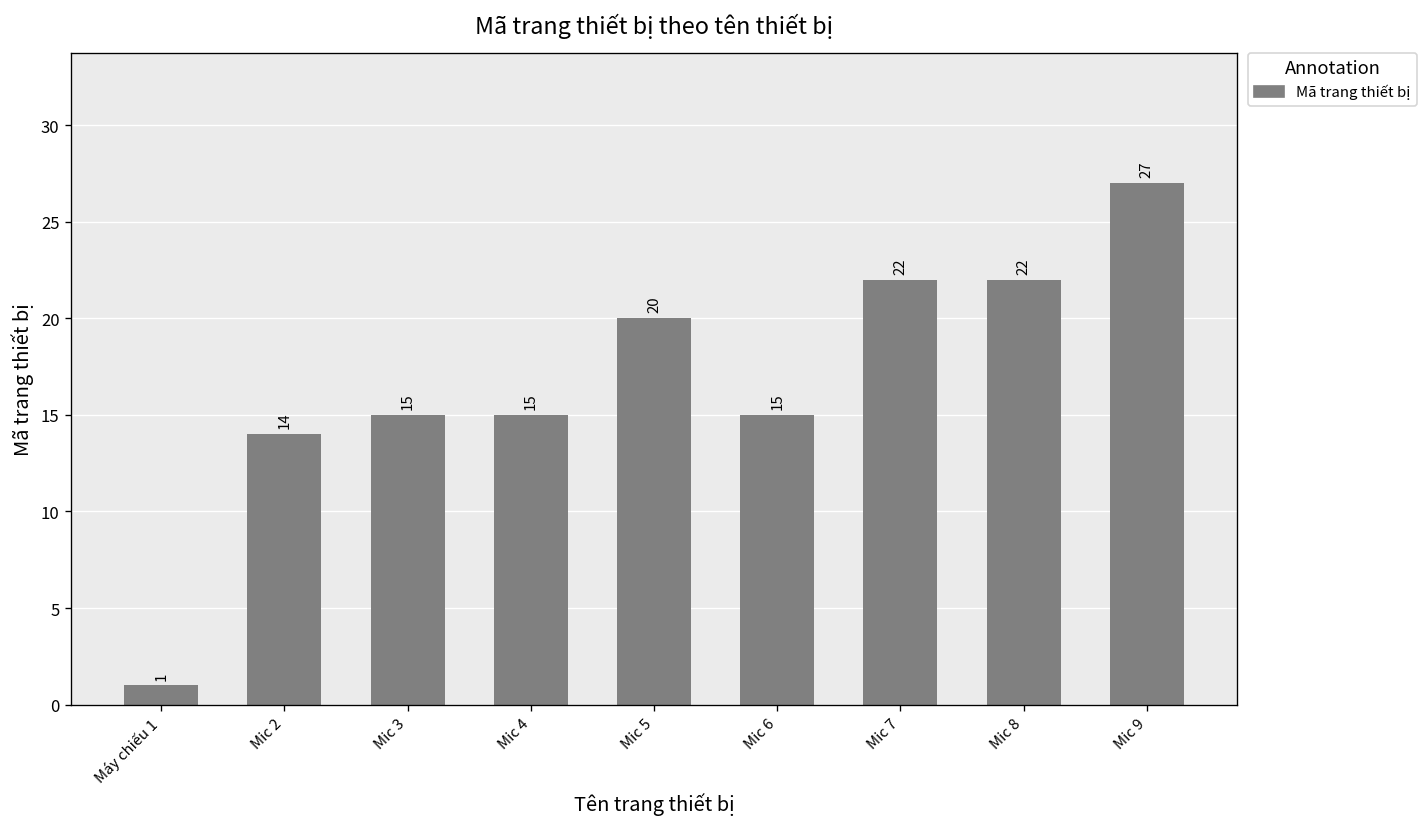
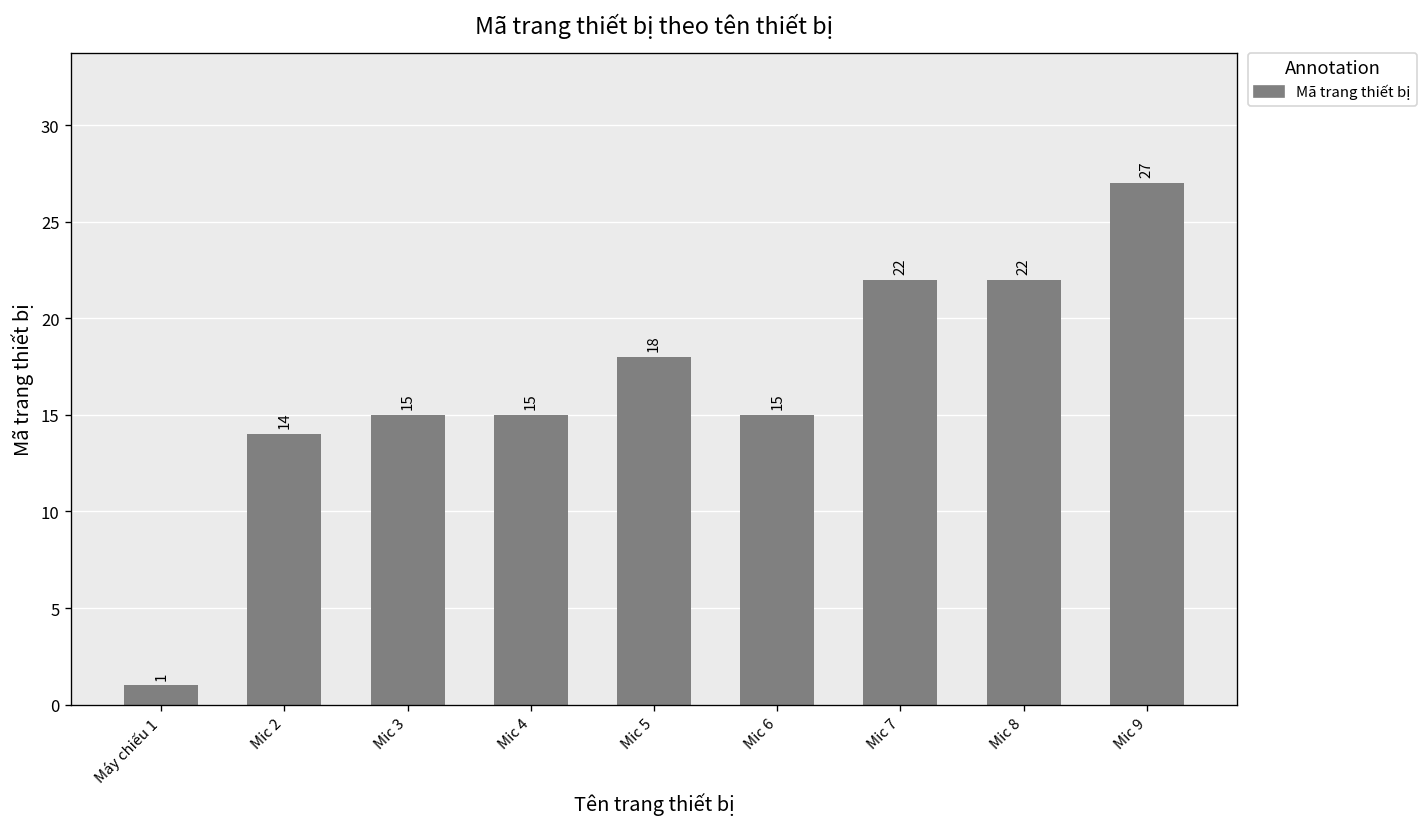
  {
    "Máy chiếu 1": 1,
    "Mic 2": 14,
    "Mic 3": 15,
    "Mic 4": 15,
-   "Mic 5": 20,
+   "Mic 5": 18,
    "Mic 6": 15,
    "Mic 7": 22,
    "Mic 8": 22,
    "Mic 9": 27
  }
